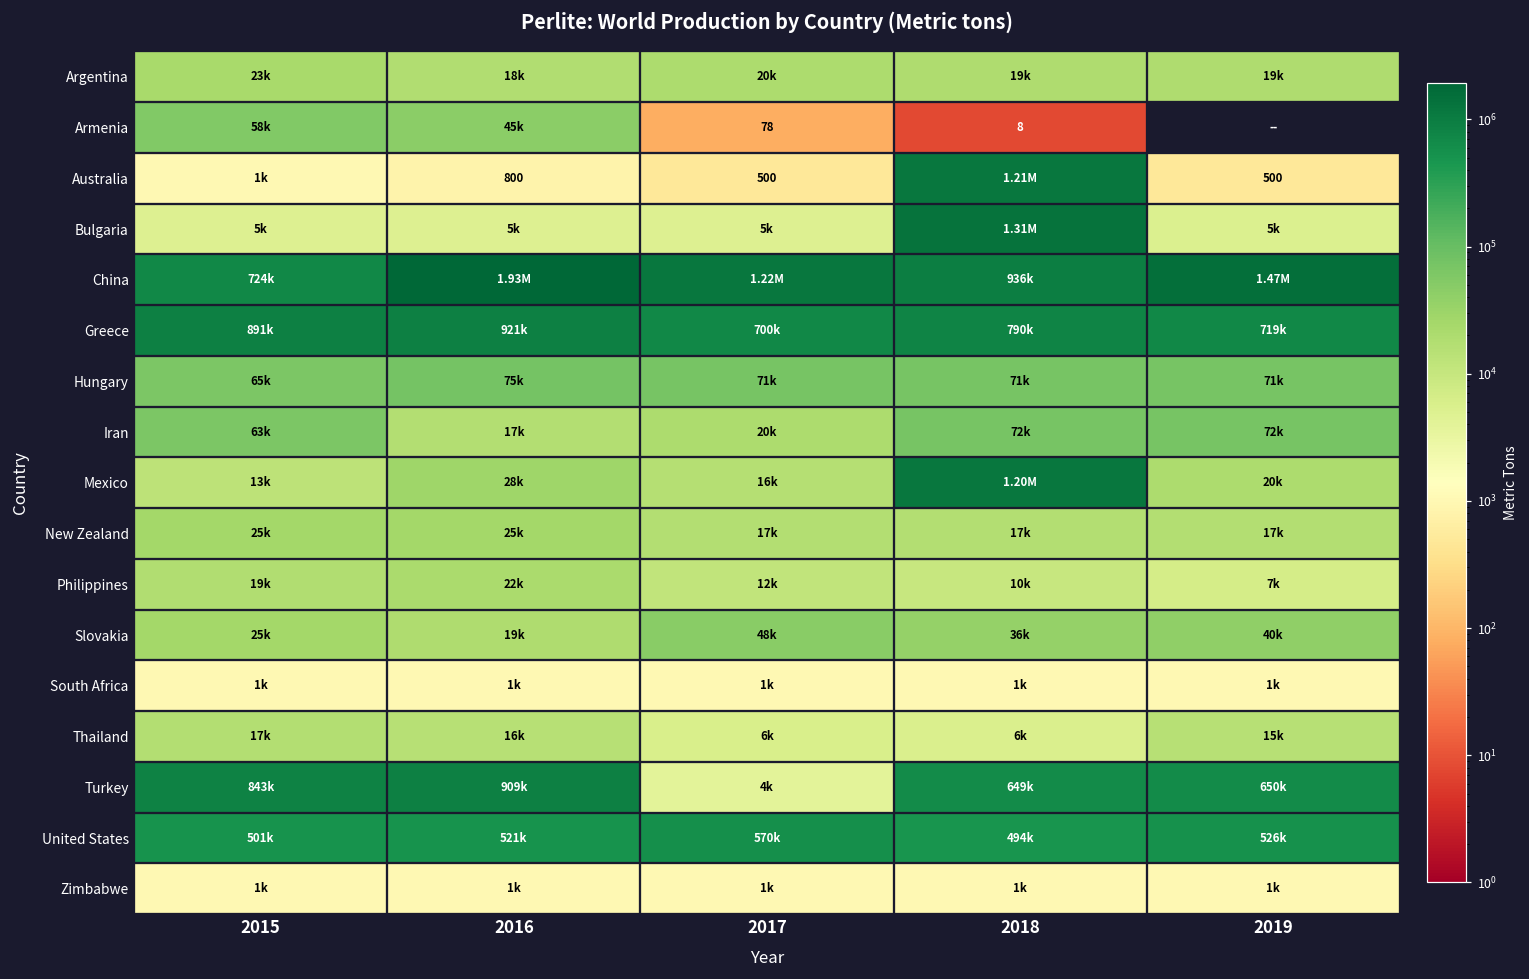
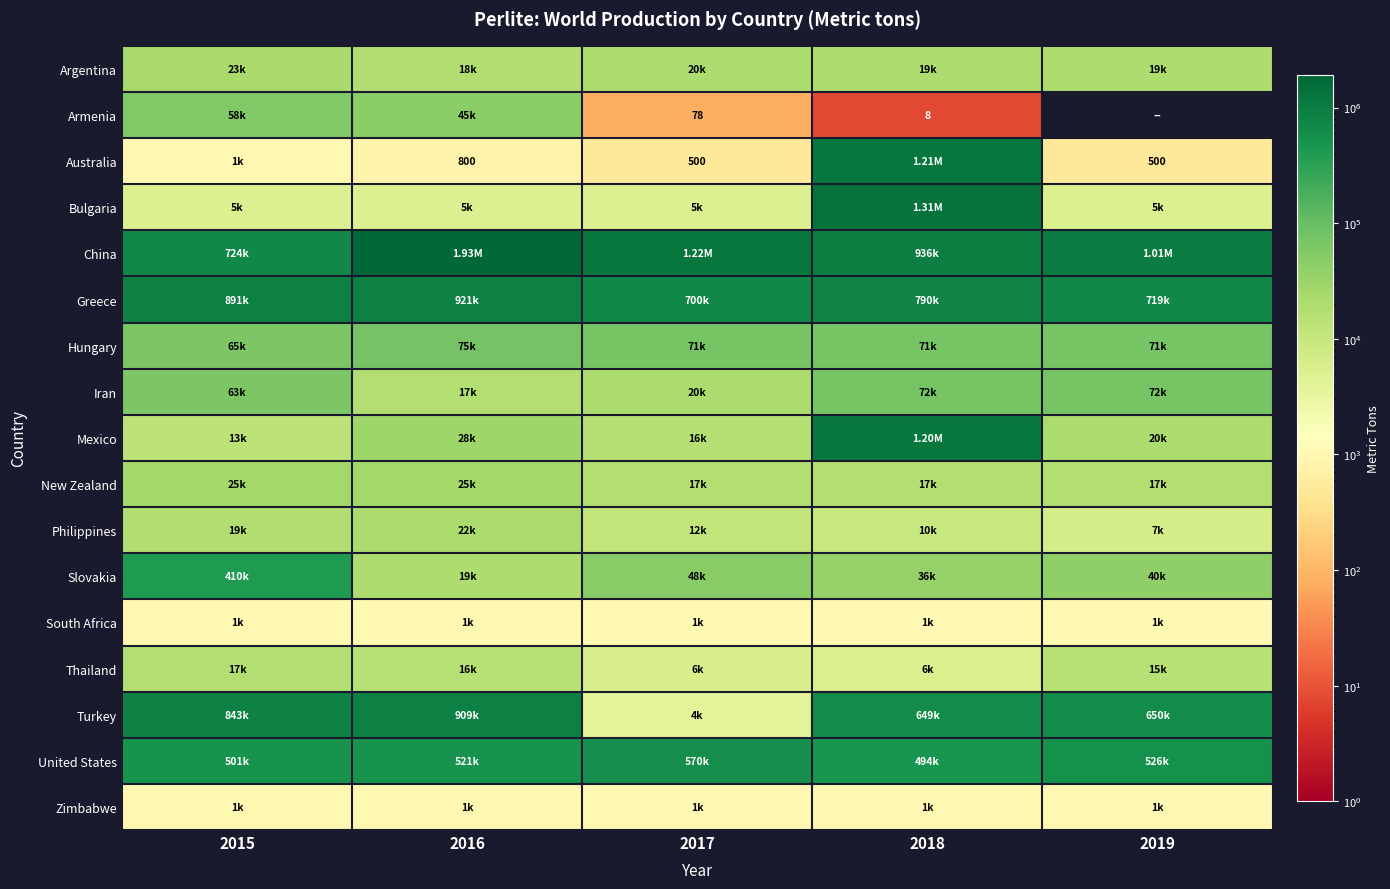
  {
    "Argentina": {
      "2015": "23k",
      "2016": "18k",
      "2017": "20k",
      "2018": "19k",
      "2019": "19k"
    },
    "Armenia": {
      "2015": "58k",
      "2016": "45k",
      "2017": "78",
      "2018": "8"
    },
    "Australia": {
      "2015": "1k",
      "2016": "800",
      "2017": "500",
      "2018": "1.21M",
      "2019": "500"
    },
    "Bulgaria": {
      "2015": "5k",
      "2016": "5k",
      "2017": "5k",
      "2018": "1.31M",
      "2019": "5k"
    },
    "China": {
      "2015": "724k",
      "2016": "1.93M",
      "2017": "1.22M",
      "2018": "936k",
-     "2019": "1.47M"
+     "2019": "1.01M"
    },
    "Greece": {
      "2015": "891k",
      "2016": "921k",
      "2017": "700k",
      "2018": "790k",
      "2019": "719k"
    },
    "Hungary": {
      "2015": "65k",
      "2016": "75k",
      "2017": "71k",
      "2018": "71k",
      "2019": "71k"
    },
    "Iran": {
      "2015": "63k",
      "2016": "17k",
      "2017": "20k",
      "2018": "72k",
      "2019": "72k"
    },
    "Mexico": {
      "2015": "13k",
      "2016": "28k",
      "2017": "16k",
      "2018": "1.20M",
      "2019": "20k"
    },
    "New Zealand": {
      "2015": "25k",
      "2016": "25k",
      "2017": "17k",
      "2018": "17k",
      "2019": "17k"
    },
    "Philippines": {
      "2015": "19k",
      "2016": "22k",
      "2017": "12k",
      "2018": "10k",
      "2019": "7k"
    },
    "Slovakia": {
-     "2015": "25k",
+     "2015": "410k",
      "2016": "19k",
      "2017": "48k",
      "2018": "36k",
      "2019": "40k"
    },
    "South Africa": {
      "2015": "1k",
      "2016": "1k",
      "2017": "1k",
      "2018": "1k",
      "2019": "1k"
    },
    "Thailand": {
      "2015": "17k",
      "2016": "16k",
      "2017": "6k",
      "2018": "6k",
      "2019": "15k"
    },
    "Turkey": {
      "2015": "843k",
      "2016": "909k",
      "2017": "4k",
      "2018": "649k",
      "2019": "650k"
    },
    "United States": {
      "2015": "501k",
      "2016": "521k",
      "2017": "570k",
      "2018": "494k",
      "2019": "526k"
    },
    "Zimbabwe": {
      "2015": "1k",
      "2016": "1k",
      "2017": "1k",
      "2018": "1k",
      "2019": "1k"
    }
  }
